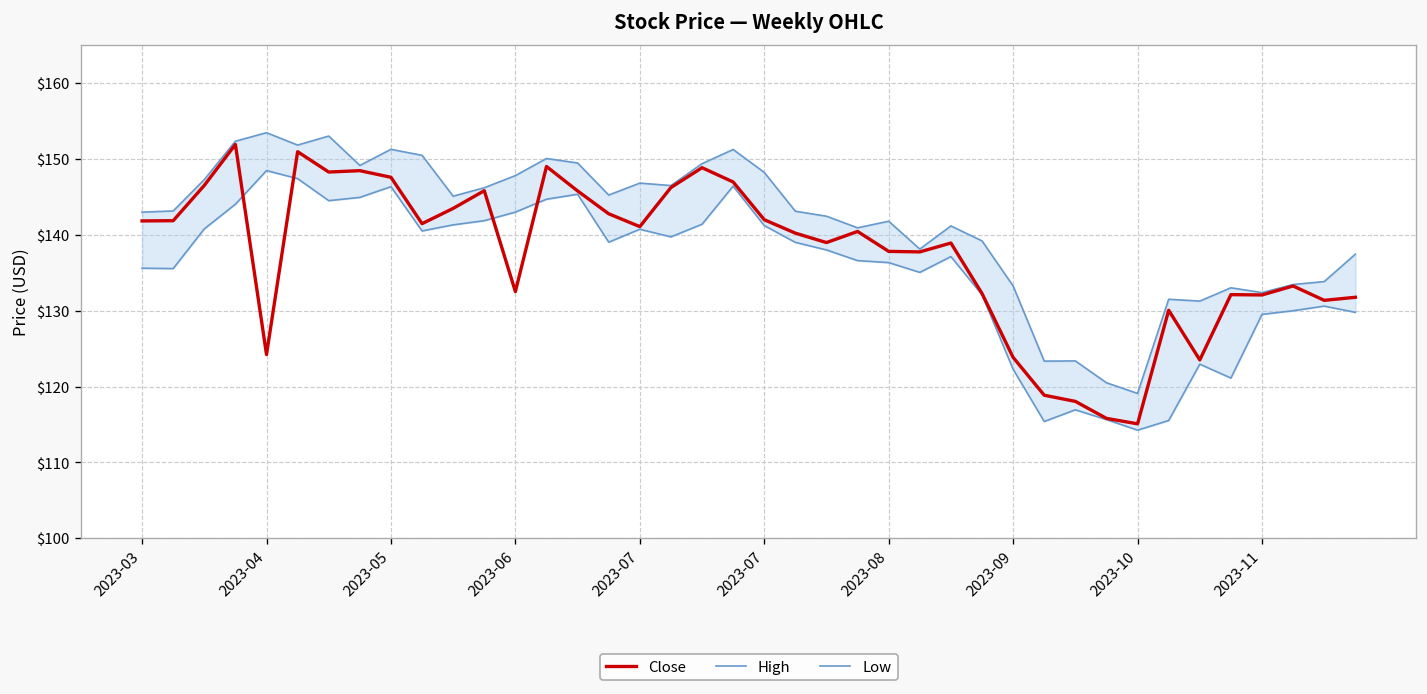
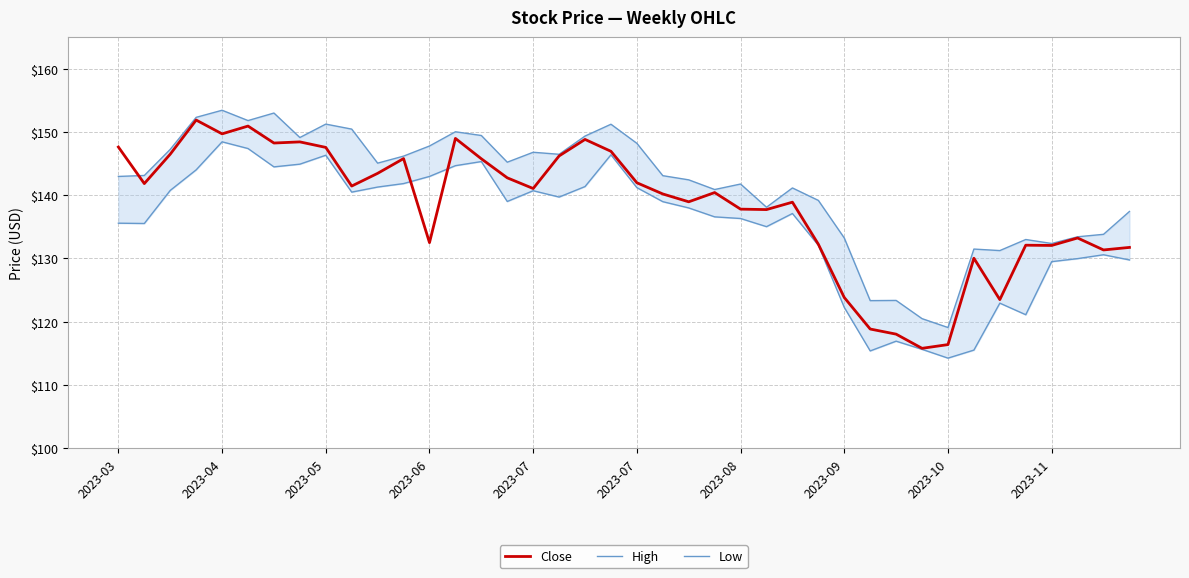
  {
    "Close": {
-     "2023-03": "$142",
-     "2023-04": "$124",
+     "2023-03": "$148",
+     "2023-04": "$150",
      "2023-05": "$148",
      "2023-06": "$133",
      "2023-08": "$138",
      "2023-09": "$124",
-     "2023-10": "$115"
+     "2023-10": "$116"
    }
  }
